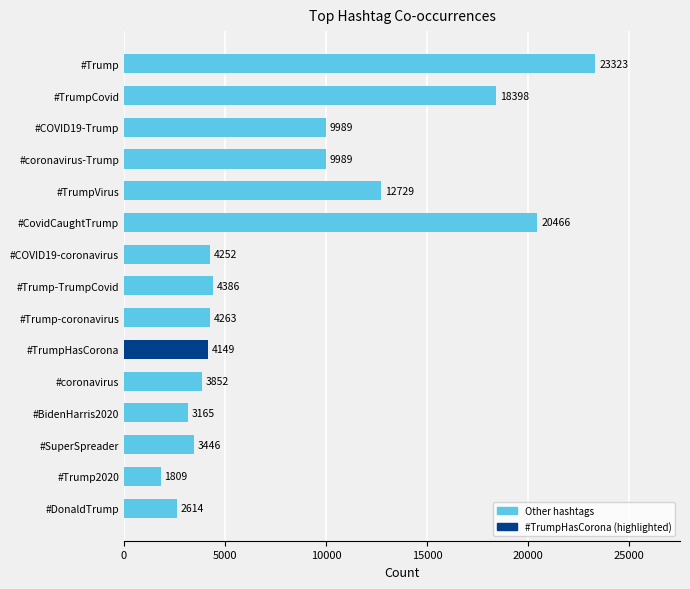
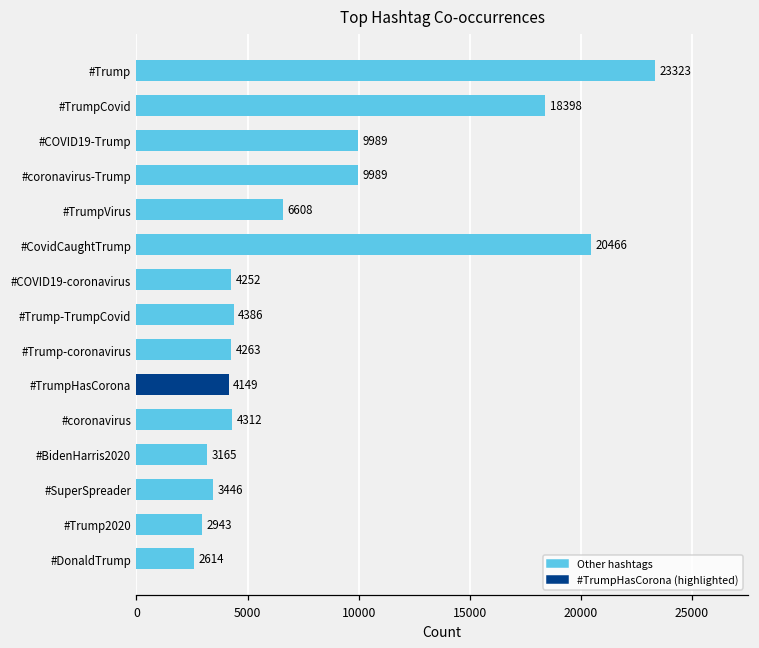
  {
    "#Trump": 23323,
    "#TrumpCovid": 18398,
    "#COVID19-Trump": 9989,
    "#coronavirus-Trump": 9989,
-   "#TrumpVirus": 12729,
+   "#TrumpVirus": 6608,
    "#CovidCaughtTrump": 20466,
    "#COVID19-coronavirus": 4252,
    "#Trump-TrumpCovid": 4386,
    "#Trump-coronavirus": 4263,
    "#TrumpHasCorona": 4149,
-   "#coronavirus": 3852,
+   "#coronavirus": 4312,
    "#BidenHarris2020": 3165,
    "#SuperSpreader": 3446,
-   "#Trump2020": 1809,
+   "#Trump2020": 2943,
    "#DonaldTrump": 2614
  }
